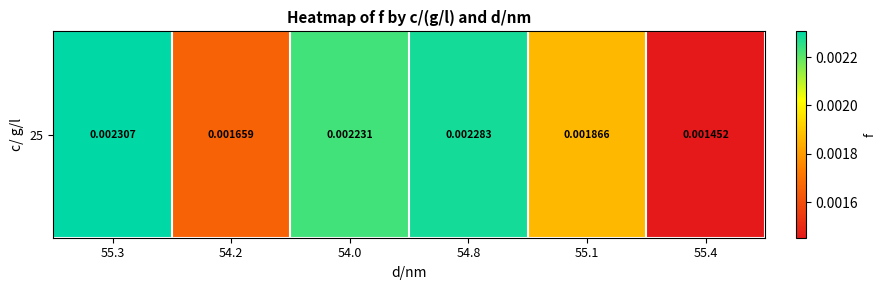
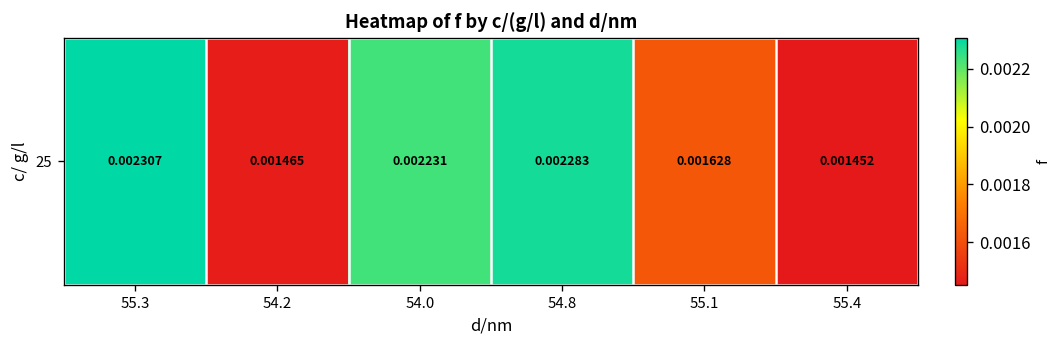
  {
    "25": {
      "55.3": 0.002307,
-     "54.2": 0.001659,
+     "54.2": 0.001465,
      "54.0": 0.002231,
      "54.8": 0.002283,
-     "55.1": 0.001866,
+     "55.1": 0.001628,
      "55.4": 0.001452
    }
  }
